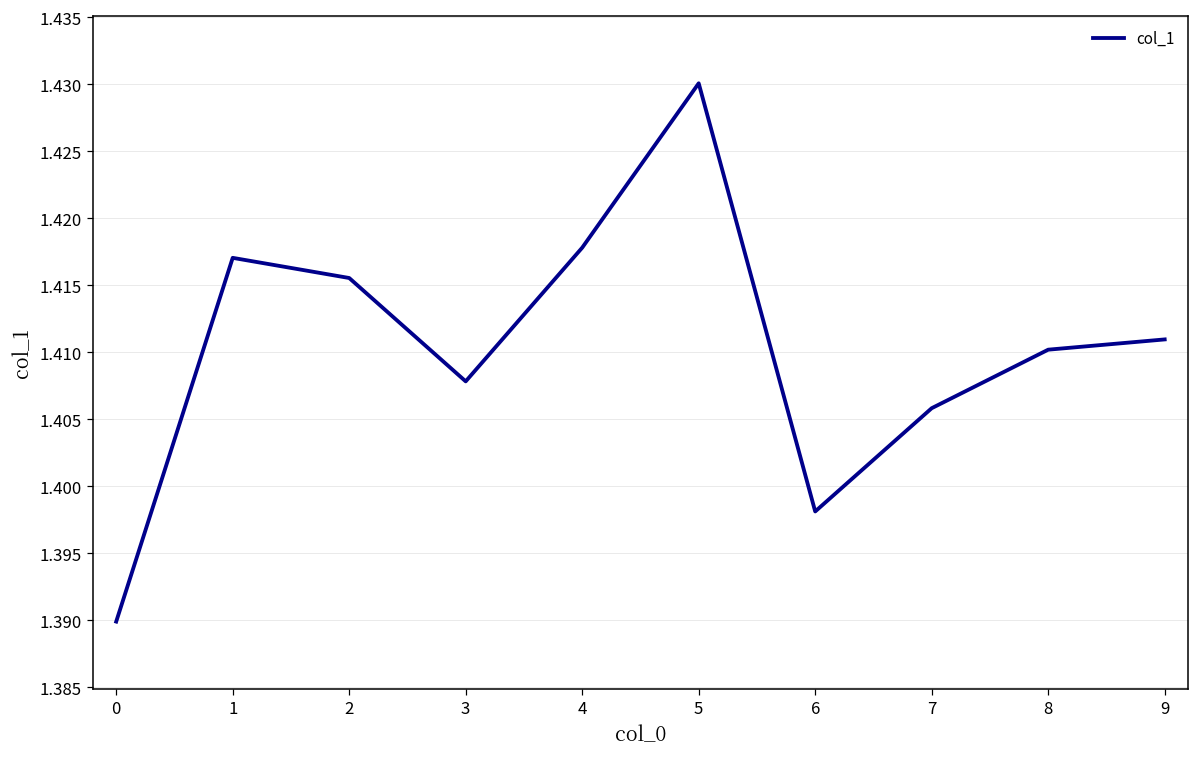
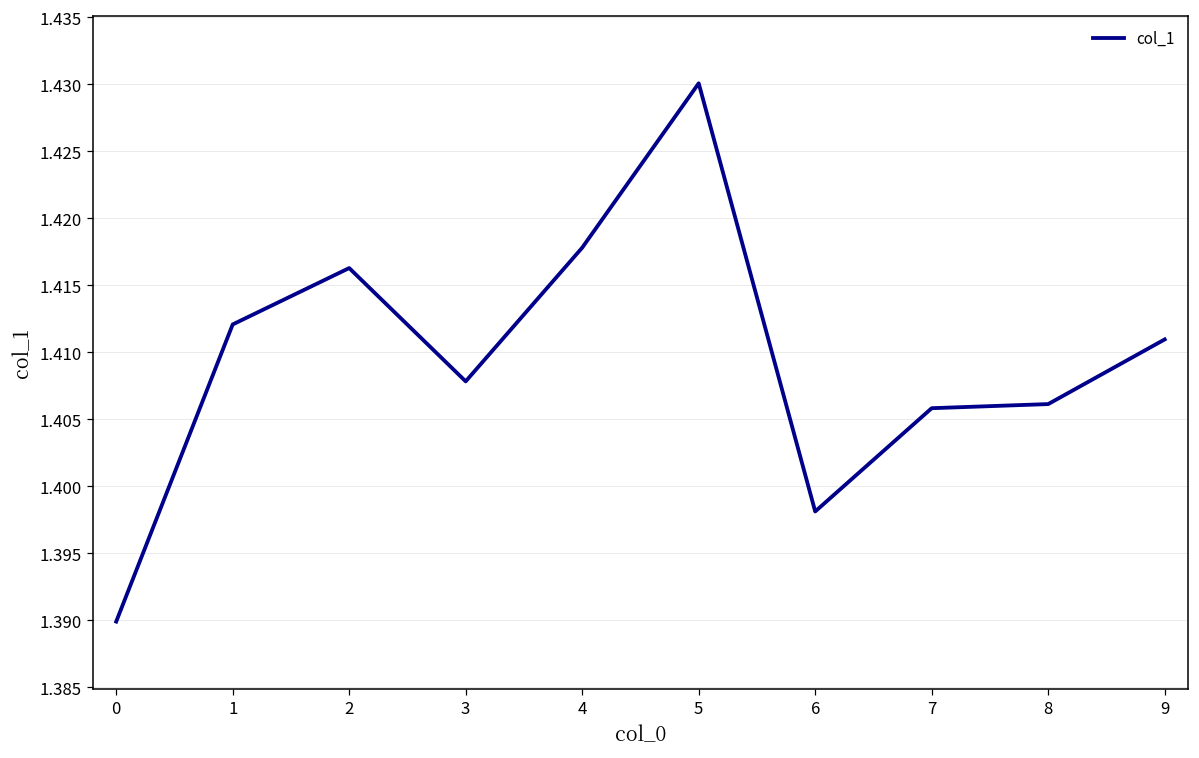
  {
    "0": 1.3899,
-   "1": 1.4171,
-   "2": 1.4155,
+   "1": 1.4121,
+   "2": 1.4163,
    "3": 1.4078,
    "4": 1.4178,
    "5": 1.4301,
    "6": 1.3981,
    "7": 1.4058,
-   "8": 1.4102,
+   "8": 1.4061,
    "9": 1.4110
  }
